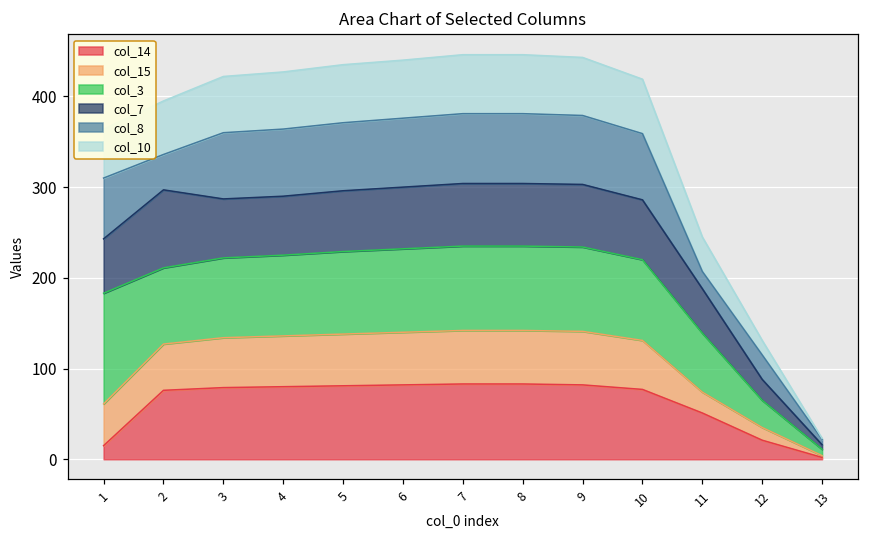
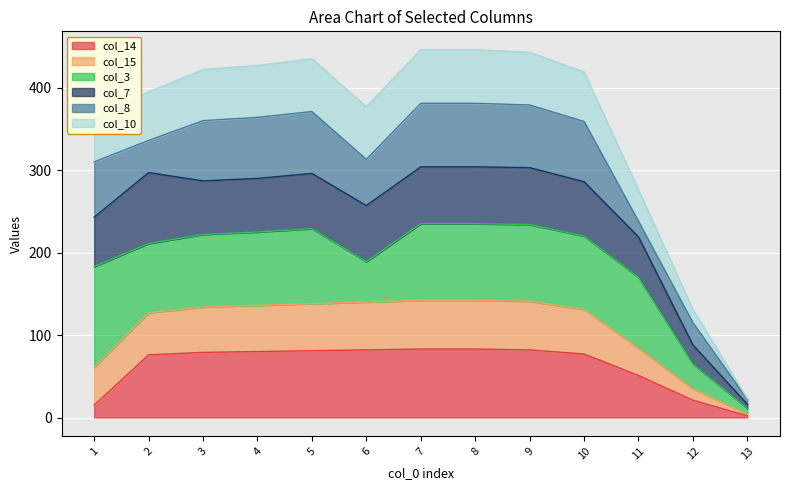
  {
    "col_14": {
      "1": 20,
      "2": 80,
      "3": 80,
      "4": 80,
      "5": 80,
      "6": 80,
      "7": 80,
      "8": 80,
      "9": 80,
      "10": 80,
      "11": 50,
      "12": 20
    },
    "col_15": {
      "1": 50,
      "2": 50,
      "3": 60,
      "4": 60,
      "5": 60,
      "6": 60,
      "7": 60,
      "8": 60,
      "9": 60,
      "10": 50,
-     "11": 20,
+     "11": 30,
      "12": 10
    },
    "col_3": {
      "1": 120,
      "2": 80,
      "3": 90,
      "4": 90,
      "5": 90,
-     "6": 90,
+     "6": 50,
      "7": 90,
      "8": 90,
      "9": 90,
      "10": 90,
-     "11": 70,
+     "11": 90,
      "12": 30,
      "13": 10
    },
    "col_7": {
      "1": 60,
      "2": 90,
      "3": 70,
      "4": 70,
      "5": 70,
      "6": 70,
      "7": 70,
      "8": 70,
      "9": 70,
      "10": 70,
      "11": 50,
      "12": 20,
      "13": 10
    },
    "col_8": {
      "1": 70,
      "2": 40,
      "3": 70,
      "4": 70,
      "5": 80,
-     "6": 80,
+     "6": 60,
      "7": 80,
      "8": 80,
      "9": 80,
      "10": 70,
      "11": 20,
      "12": 30
    },
    "col_10": {
      "2": 60,
      "3": 60,
      "4": 60,
      "5": 60,
      "6": 60,
      "7": 70,
      "8": 70,
      "9": 60,
      "10": 60,
      "11": 40,
      "12": 20
    }
  }
